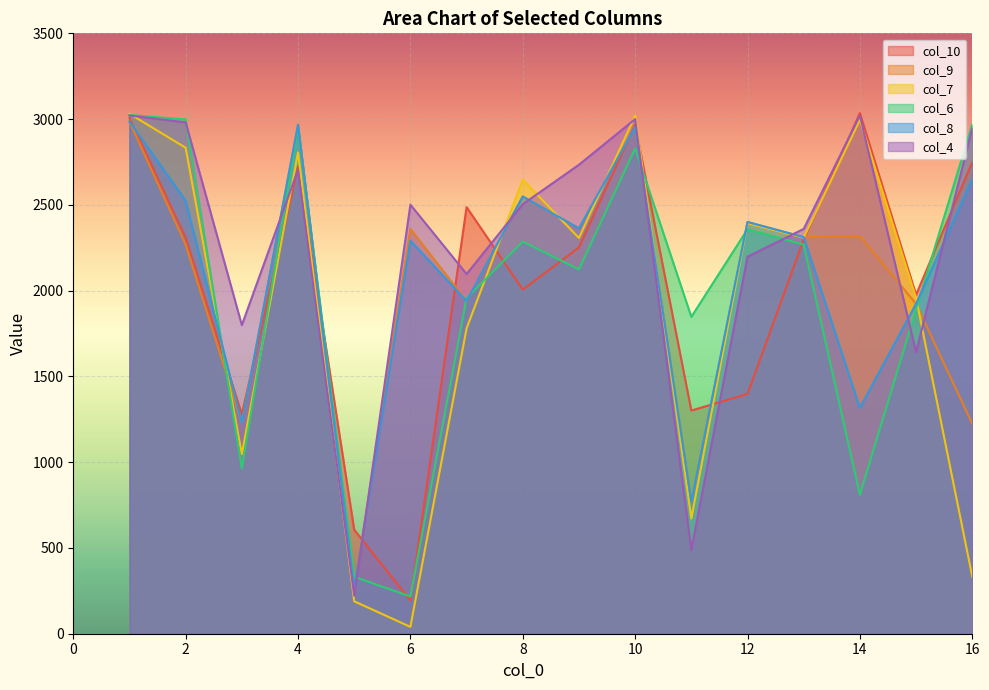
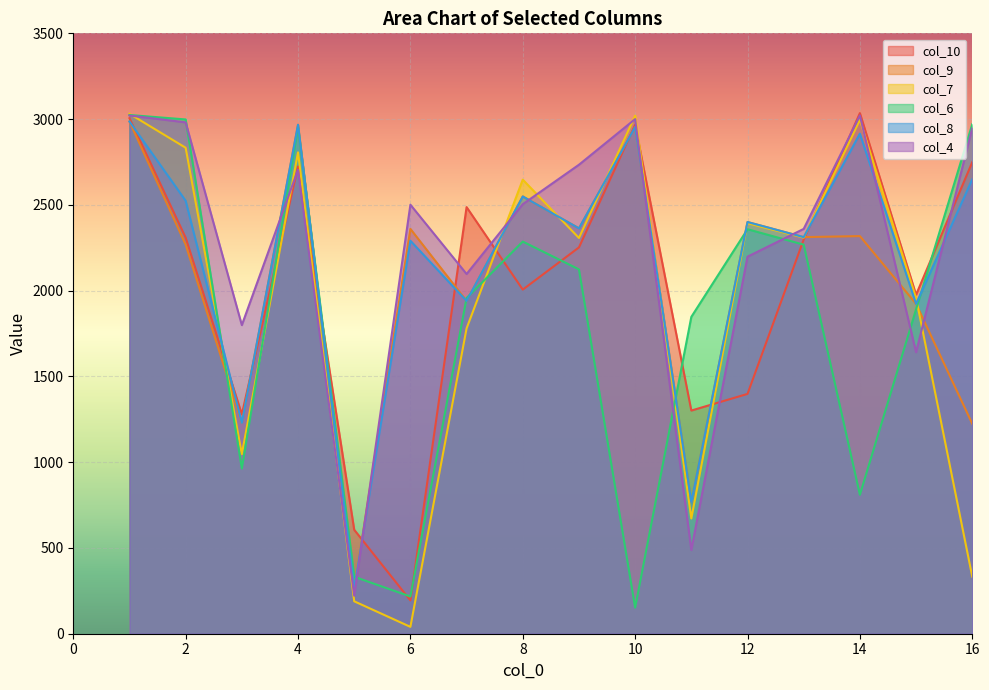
  {
    "col_6": {
      "2": 3000,
      "6": 220,
      "8": 2290,
-     "10": 2830,
+     "10": 150,
      "12": 2360,
      "14": 810,
      "16": 2970
    },
    "col_8": {
      "2": 2520,
      "6": 2290,
-     "14": 1320,
+     "14": 2920,
      "16": 2650
    },
    "col_4": {
      "2": 2980,
      "4": 2710,
      "6": 2500,
      "8": 2500,
      "10": 3000,
      "12": 2200,
      "16": 2950
    }
  }
